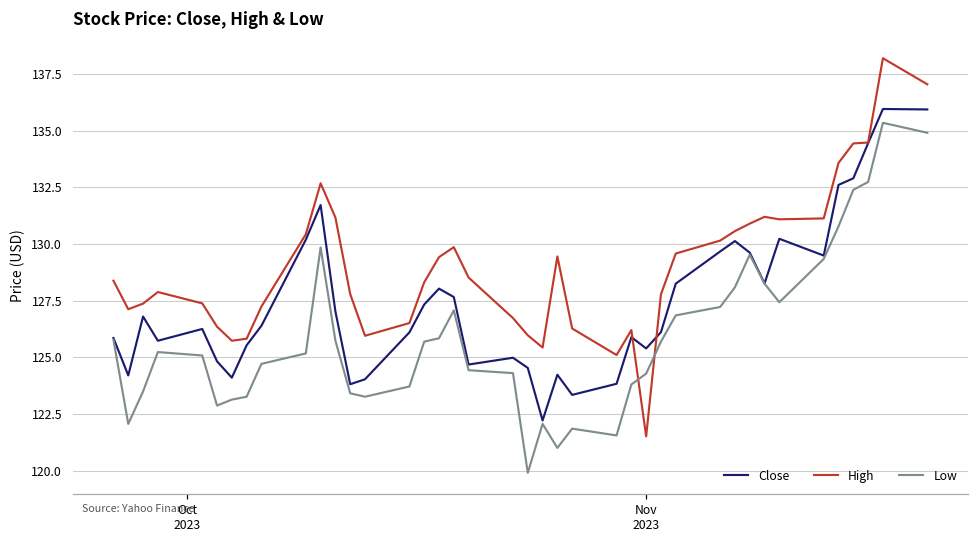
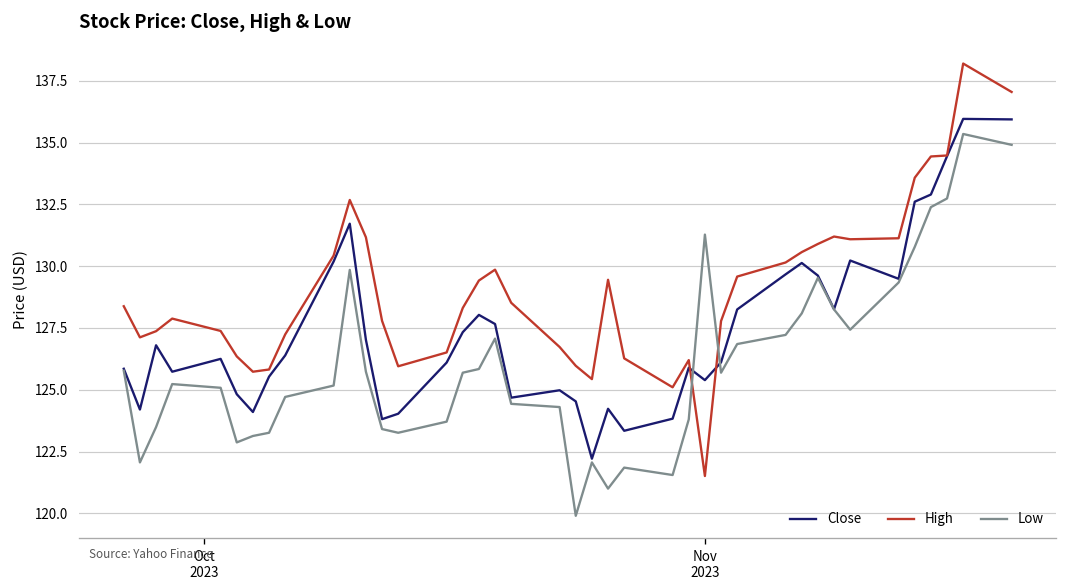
  {
    "Close": {
      "Nov 2023": 125.4
    },
    "High": {
      "Nov 2023": 121.5
    },
    "Low": {
-     "Nov 2023": 124.3
+     "Nov 2023": 131.3
    }
  }
